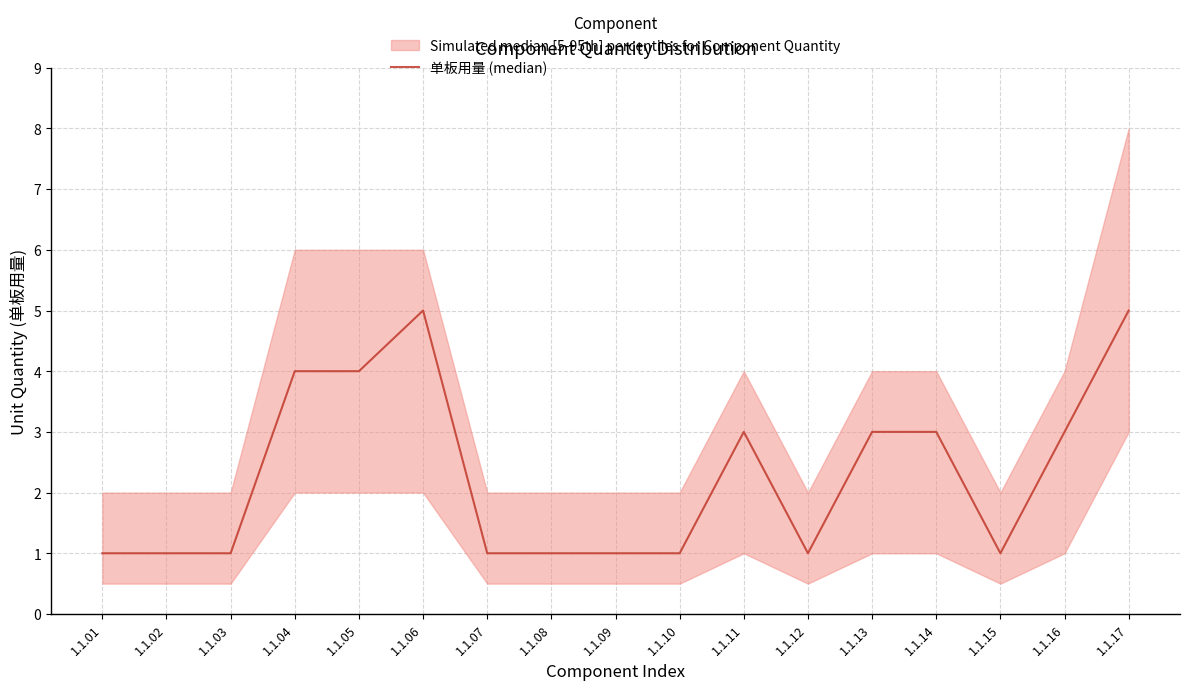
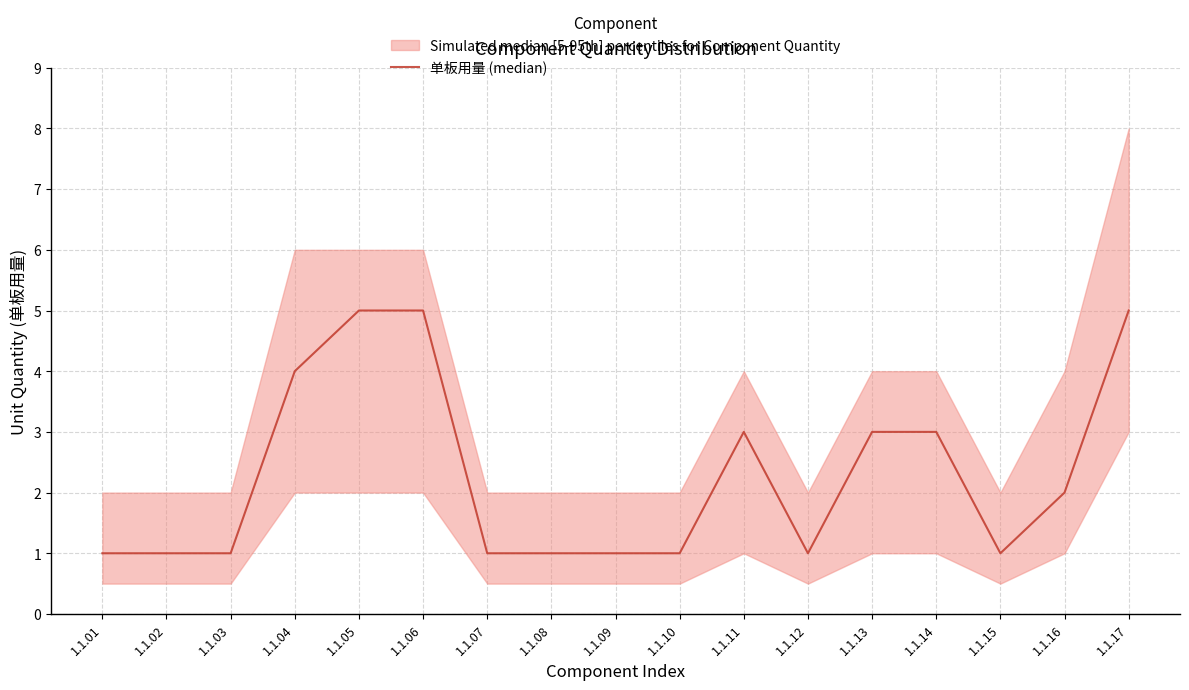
  {
    "单板用量 (median)": {
      "1.1.01": 1,
      "1.1.02": 1,
      "1.1.03": 1,
      "1.1.04": 4,
-     "1.1.05": 4,
+     "1.1.05": 5,
      "1.1.06": 5,
      "1.1.07": 1,
      "1.1.08": 1,
      "1.1.09": 1,
      "1.1.10": 1,
      "1.1.11": 3,
      "1.1.12": 1,
      "1.1.13": 3,
      "1.1.14": 3,
      "1.1.15": 1,
-     "1.1.16": 3,
+     "1.1.16": 2,
      "1.1.17": 5
    }
  }
